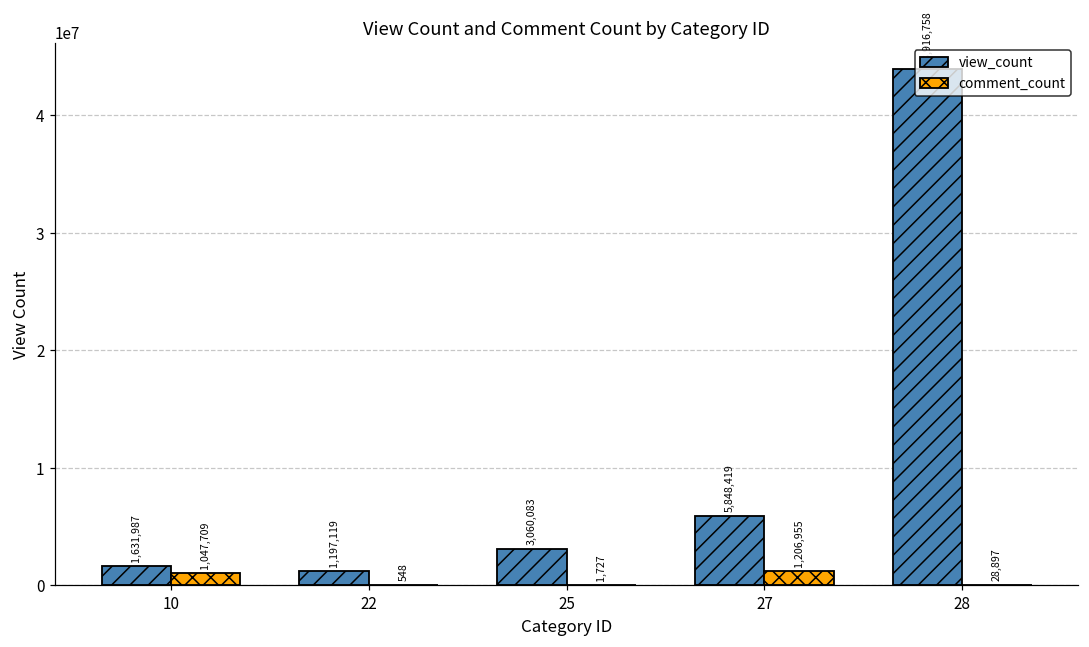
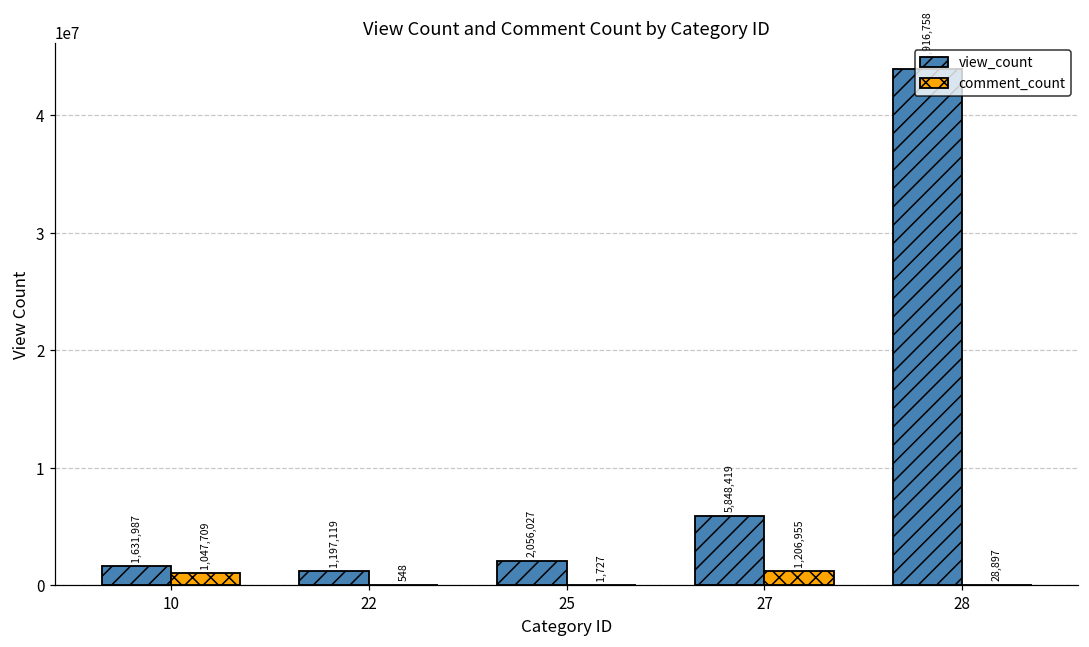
  {
    "view_count": {
      "10": "1,631,987",
      "22": "1,197,119",
-     "25": "3,060,083",
+     "25": "2,056,027",
      "27": "5,848,419"
    },
    "comment_count": {
      "10": "1,047,709",
      "22": "548",
      "25": "1,727",
      "27": "1,206,955",
      "28": "28,897"
    }
  }
